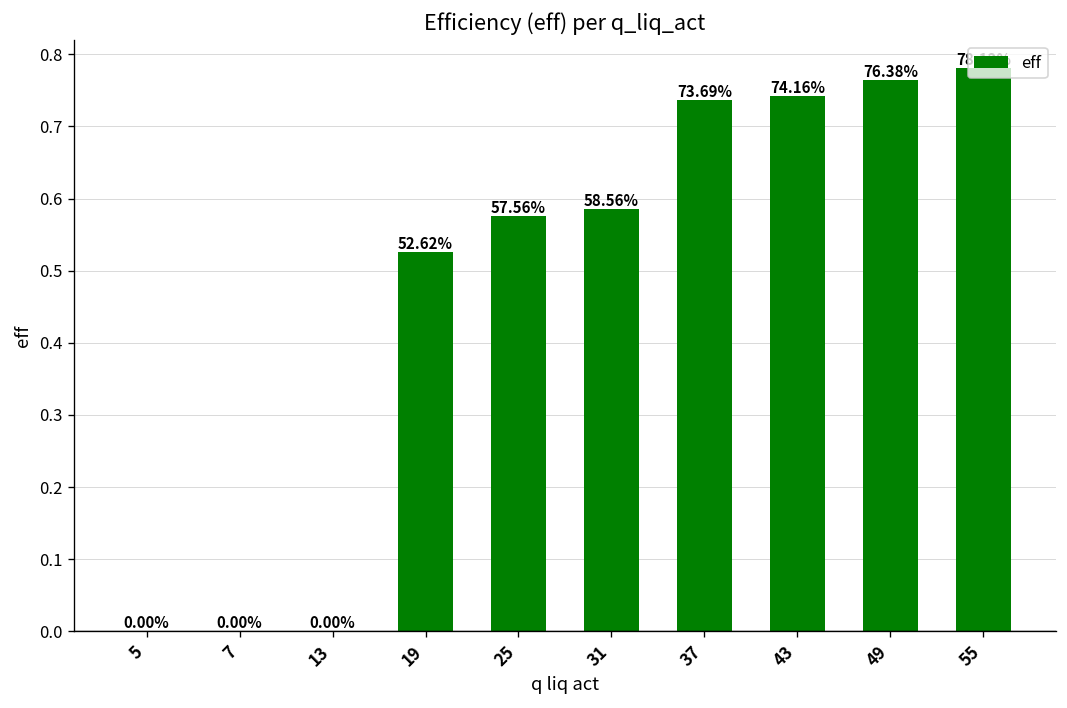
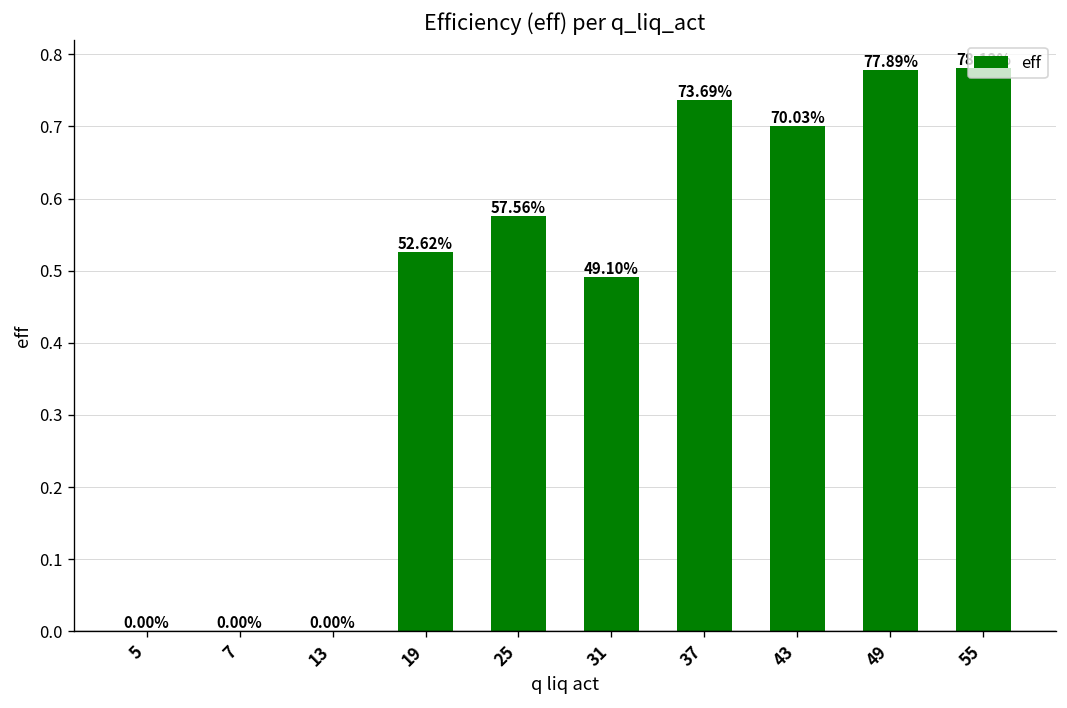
  {
    "5": "0.00%",
    "7": "0.00%",
    "13": "0.00%",
    "19": "52.62%",
    "25": "57.56%",
-   "31": "58.56%",
+   "31": "49.10%",
    "37": "73.69%",
-   "43": "74.16%",
-   "49": "76.38%"
+   "43": "70.03%",
+   "49": "77.89%"
  }
